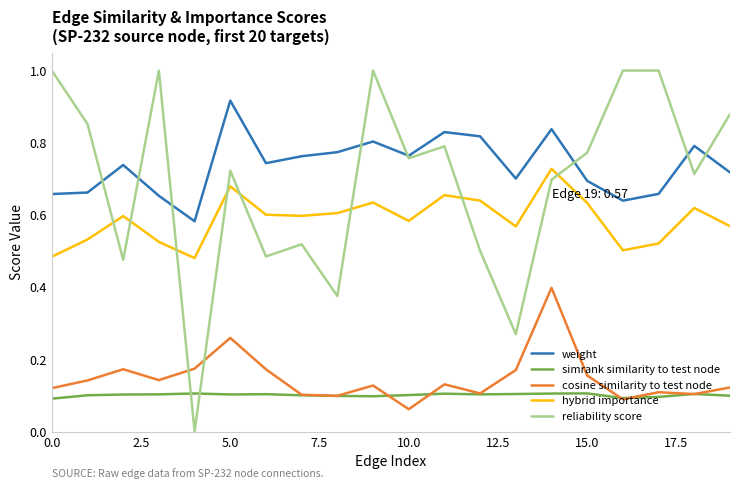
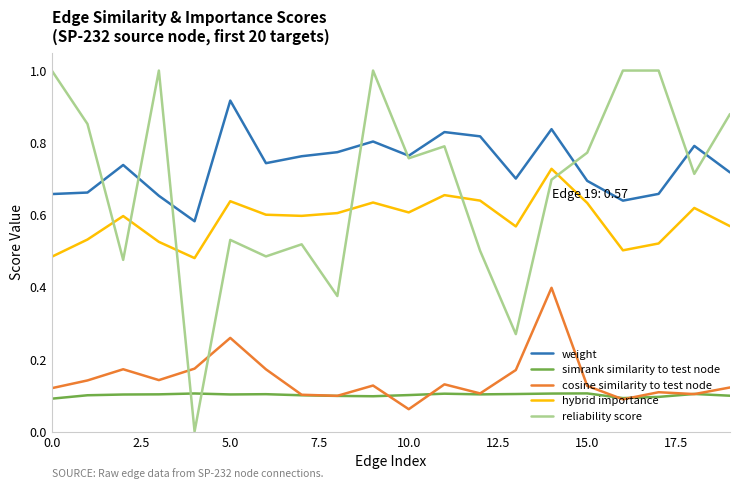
  {
    "weight": {
      "0.0": 0.66,
      "5.0": 0.92,
      "10.0": 0.76,
      "15.0": 0.69
    },
    "simrank similarity to test node": {
      "0.0": 0.09,
      "5.0": 0.10,
      "10.0": 0.10,
      "15.0": 0.11
    },
    "cosine similarity to test node": {
      "0.0": 0.12,
      "5.0": 0.26,
      "10.0": 0.06,
-     "15.0": 0.16
+     "15.0": 0.13
    },
    "hybrid importance": {
      "0.0": 0.48,
-     "5.0": 0.68,
-     "10.0": 0.58,
+     "5.0": 0.64,
+     "10.0": 0.61,
      "15.0": 0.63
    },
    "reliability score": {
      "0.0": 1.00,
-     "5.0": 0.72,
+     "5.0": 0.53,
      "10.0": 0.76,
      "15.0": 0.77
    }
  }
